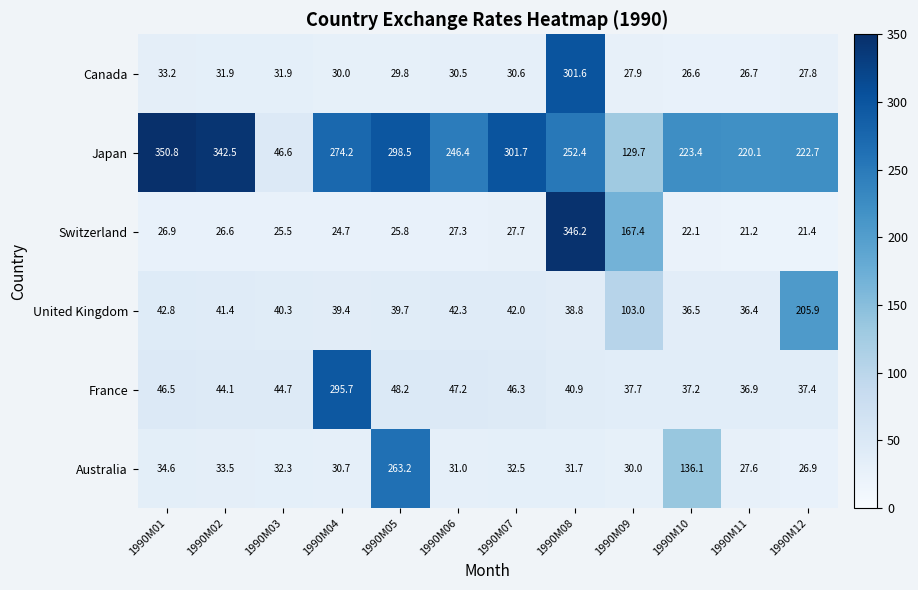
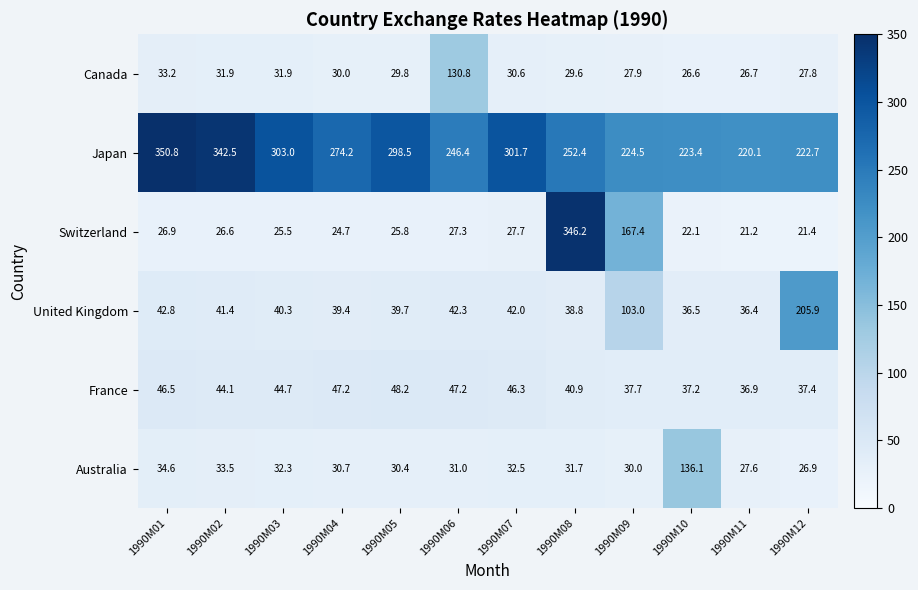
  {
    "Canada": {
      "1990M01": 33.2,
      "1990M02": 31.9,
      "1990M03": 31.9,
      "1990M04": 30.0,
      "1990M05": 29.8,
-     "1990M06": 30.5,
+     "1990M06": 130.8,
      "1990M07": 30.6,
-     "1990M08": 301.6,
+     "1990M08": 29.6,
      "1990M09": 27.9,
      "1990M10": 26.6,
      "1990M11": 26.7,
      "1990M12": 27.8
    },
    "Japan": {
      "1990M01": 350.8,
      "1990M02": 342.5,
-     "1990M03": 46.6,
+     "1990M03": 303.0,
      "1990M04": 274.2,
      "1990M05": 298.5,
      "1990M06": 246.4,
      "1990M07": 301.7,
      "1990M08": 252.4,
-     "1990M09": 129.7,
+     "1990M09": 224.5,
      "1990M10": 223.4,
      "1990M11": 220.1,
      "1990M12": 222.7
    },
    "Switzerland": {
      "1990M01": 26.9,
      "1990M02": 26.6,
      "1990M03": 25.5,
      "1990M04": 24.7,
      "1990M05": 25.8,
      "1990M06": 27.3,
      "1990M07": 27.7,
      "1990M08": 346.2,
      "1990M09": 167.4,
      "1990M10": 22.1,
      "1990M11": 21.2,
      "1990M12": 21.4
    },
    "United Kingdom": {
      "1990M01": 42.8,
      "1990M02": 41.4,
      "1990M03": 40.3,
      "1990M04": 39.4,
      "1990M05": 39.7,
      "1990M06": 42.3,
      "1990M07": 42.0,
      "1990M08": 38.8,
      "1990M09": 103.0,
      "1990M10": 36.5,
      "1990M11": 36.4,
      "1990M12": 205.9
    },
    "France": {
      "1990M01": 46.5,
      "1990M02": 44.1,
      "1990M03": 44.7,
-     "1990M04": 295.7,
+     "1990M04": 47.2,
      "1990M05": 48.2,
      "1990M06": 47.2,
      "1990M07": 46.3,
      "1990M08": 40.9,
      "1990M09": 37.7,
      "1990M10": 37.2,
      "1990M11": 36.9,
      "1990M12": 37.4
    },
    "Australia": {
      "1990M01": 34.6,
      "1990M02": 33.5,
      "1990M03": 32.3,
      "1990M04": 30.7,
-     "1990M05": 263.2,
+     "1990M05": 30.4,
      "1990M06": 31.0,
      "1990M07": 32.5,
      "1990M08": 31.7,
      "1990M09": 30.0,
      "1990M10": 136.1,
      "1990M11": 27.6,
      "1990M12": 26.9
    }
  }
